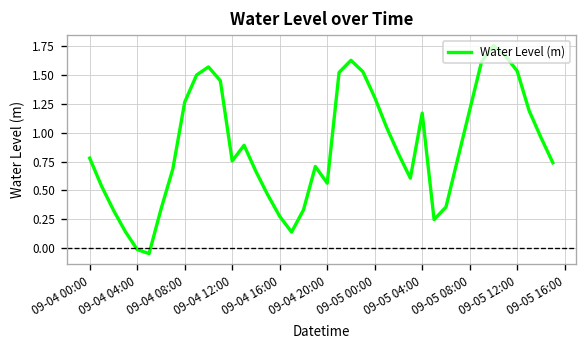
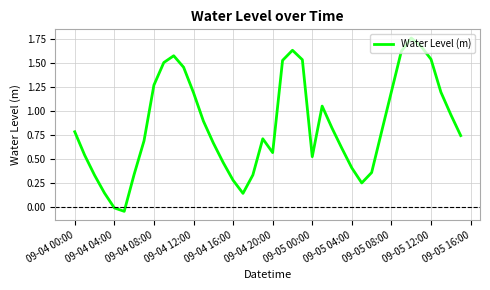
  {
    "09-04 00:00": 0.8,
    "09-04 04:00": 0.0,
    "09-04 08:00": 1.3,
-   "09-04 12:00": 0.8,
+   "09-04 12:00": 1.2,
    "09-04 16:00": 0.3,
    "09-04 20:00": 0.6,
-   "09-05 00:00": 1.3,
-   "09-05 04:00": 1.2,
+   "09-05 00:00": 0.5,
+   "09-05 04:00": 0.4,
    "09-05 08:00": 1.2,
    "09-05 12:00": 1.5
  }
